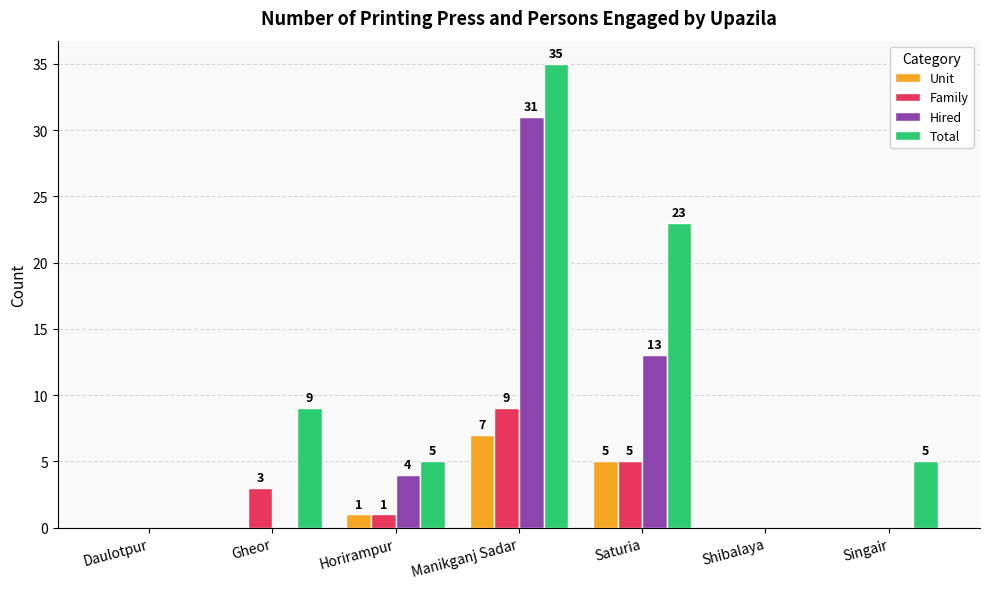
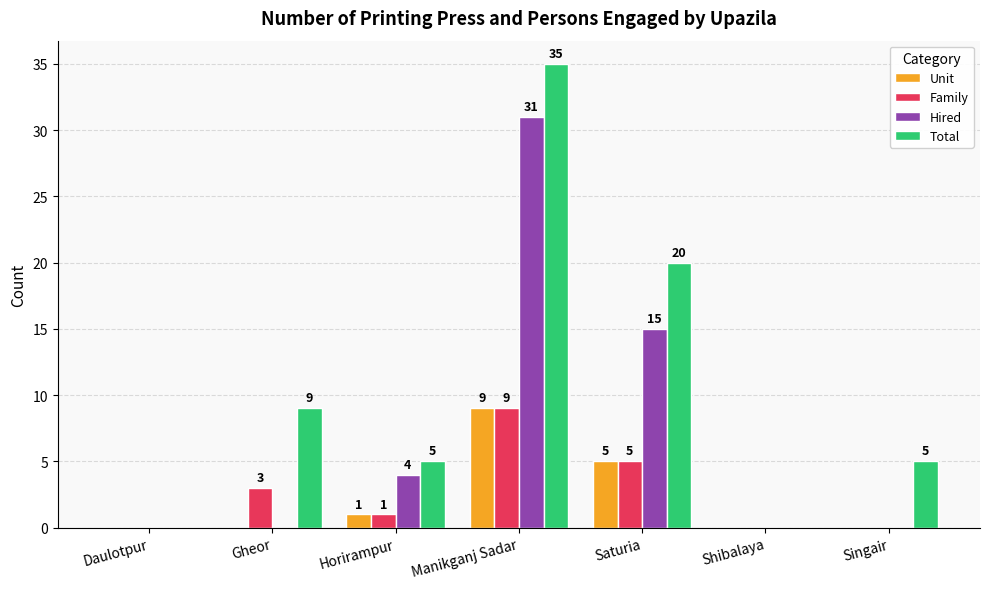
  {
    "Unit": {
      "Horirampur": 1,
-     "Manikganj Sadar": 7,
+     "Manikganj Sadar": 9,
      "Saturia": 5
    },
    "Family": {
      "Gheor": 3,
      "Horirampur": 1,
      "Manikganj Sadar": 9,
      "Saturia": 5
    },
    "Hired": {
      "Horirampur": 4,
      "Manikganj Sadar": 31,
-     "Saturia": 13
+     "Saturia": 15
    },
    "Total": {
      "Gheor": 9,
      "Horirampur": 5,
      "Manikganj Sadar": 35,
-     "Saturia": 23,
+     "Saturia": 20,
      "Singair": 5
    }
  }
